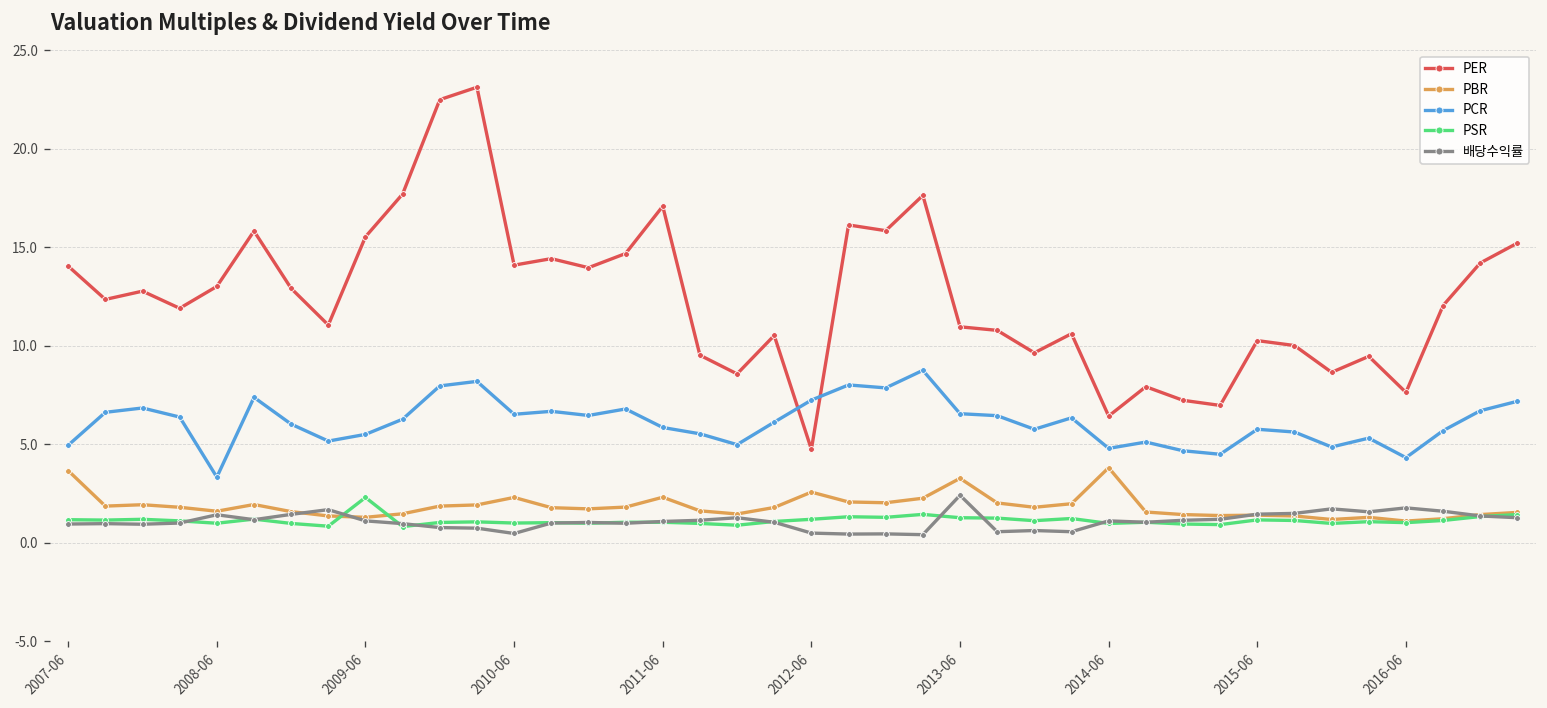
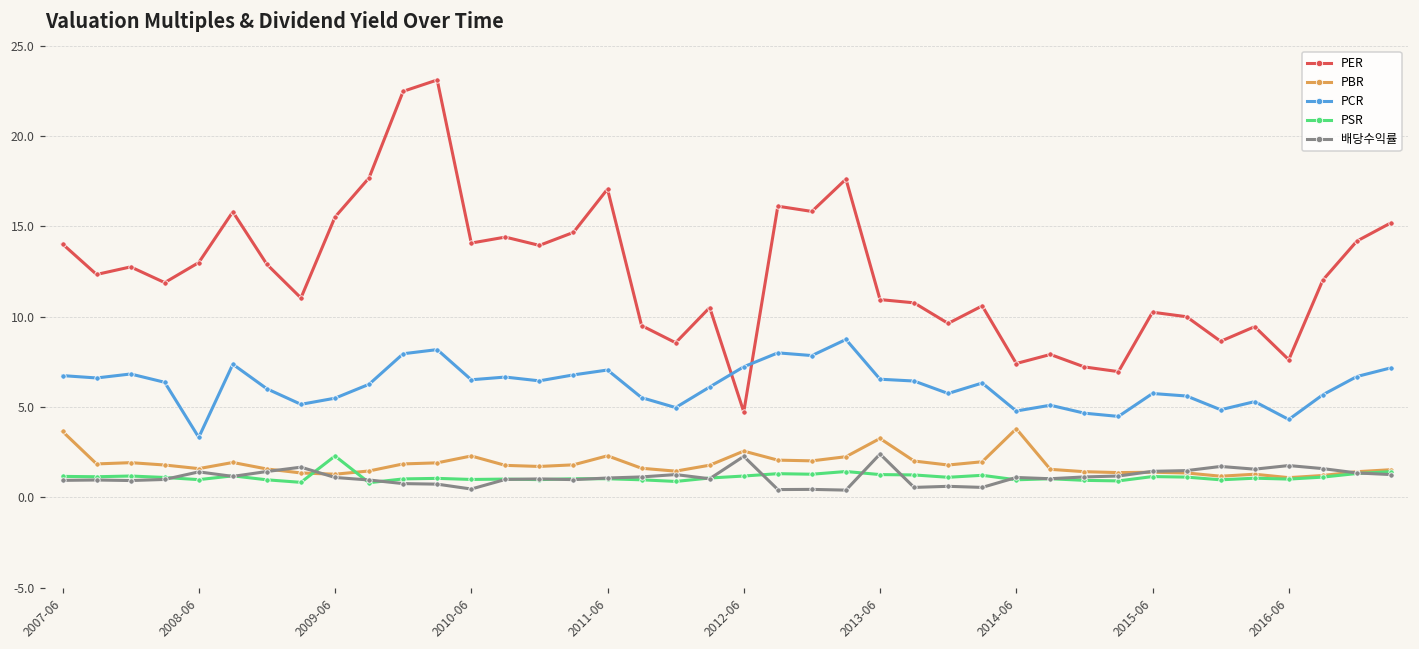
  {
    "PER": {
      "2007-06": 14.0,
      "2008-06": 13.0,
      "2009-06": 15.5,
      "2010-06": 14.1,
      "2011-06": 17.1,
      "2012-06": 4.7,
      "2013-06": 11.0,
-     "2014-06": 6.4,
+     "2014-06": 7.4,
      "2015-06": 10.3,
      "2016-06": 7.6
    },
    "PBR": {
      "2007-06": 3.7,
      "2008-06": 1.6,
      "2009-06": 1.3,
      "2010-06": 2.3,
      "2011-06": 2.3,
      "2012-06": 2.6,
      "2013-06": 3.3,
      "2014-06": 3.8
    },
    "PCR": {
-     "2007-06": 4.9,
+     "2007-06": 6.7,
      "2008-06": 3.3,
      "2009-06": 5.5,
      "2010-06": 6.5,
-     "2011-06": 5.8,
+     "2011-06": 7.1,
      "2012-06": 7.2,
      "2013-06": 6.5,
      "2014-06": 4.8,
      "2015-06": 5.8,
      "2016-06": 4.3
    },
    "PSR": {
      "2007-06": 1.2,
      "2008-06": 1.0,
      "2009-06": 2.3,
      "2010-06": 1.0,
      "2012-06": 1.2,
      "2013-06": 1.3,
      "2015-06": 1.2
    },
    "배당수익률": {
      "2007-06": 0.9,
      "2008-06": 1.4,
      "2009-06": 1.1,
      "2010-06": 0.5,
-     "2012-06": 0.5,
+     "2012-06": 2.3,
      "2013-06": 2.4,
      "2016-06": 1.8
    }
  }
